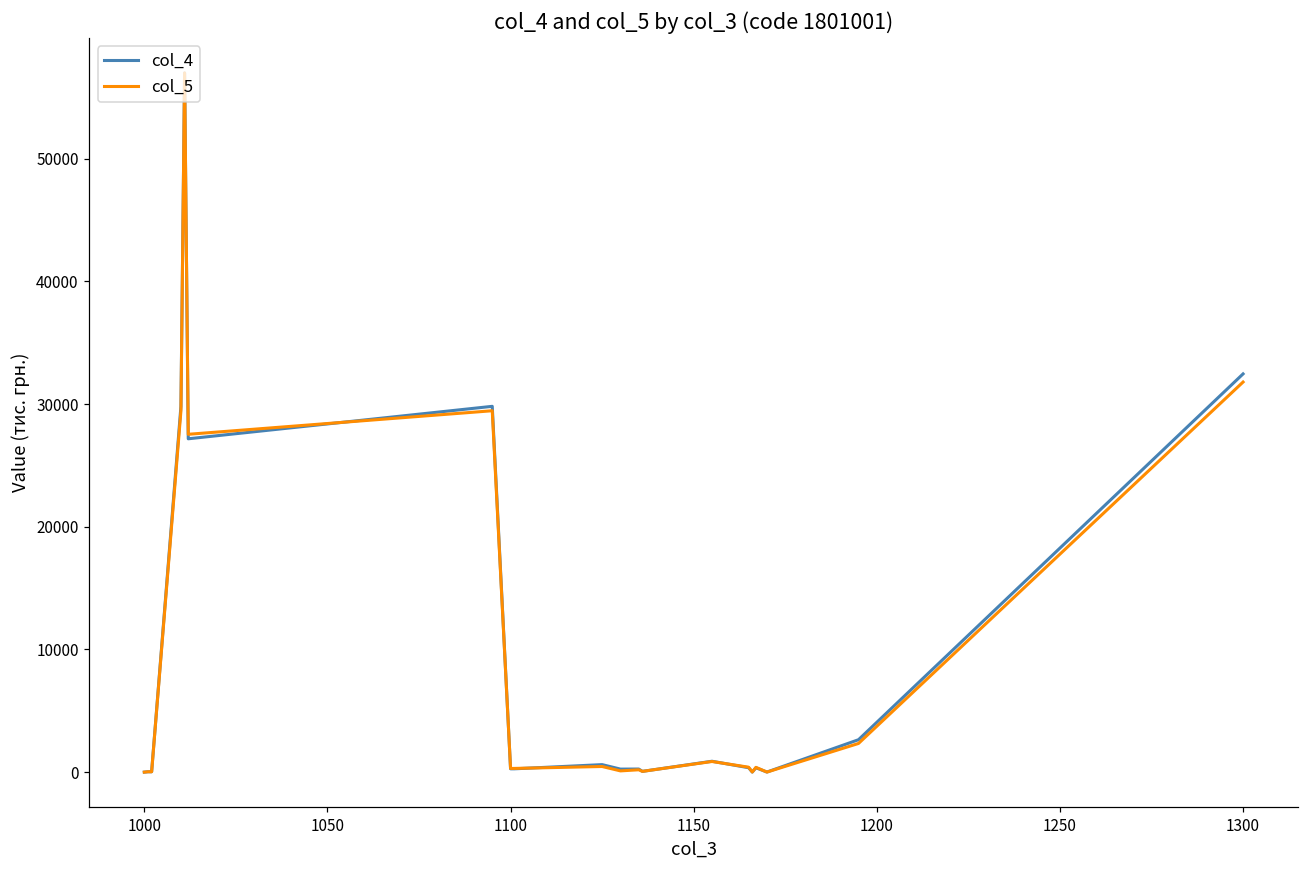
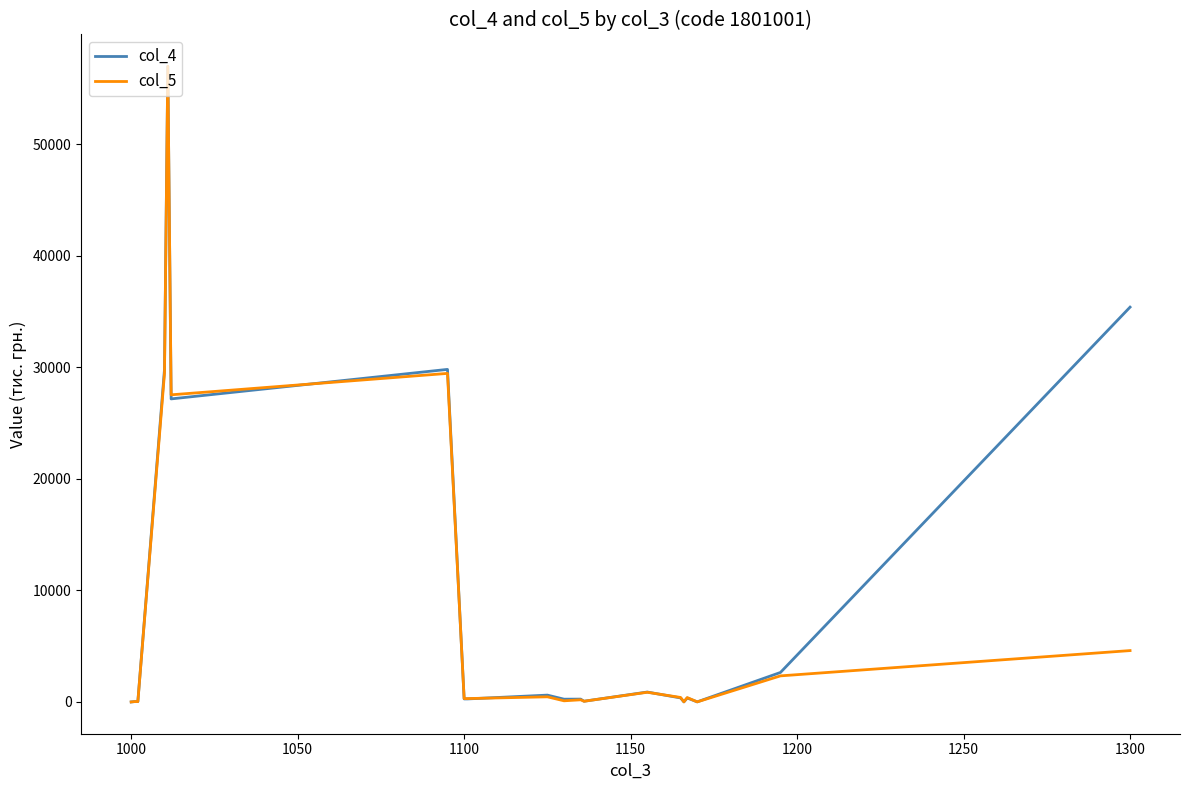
  {
    "col_4": {
-     "1300": 32500
+     "1300": 35400
    },
    "col_5": {
-     "1300": 31800
+     "1300": 4600
    }
  }
